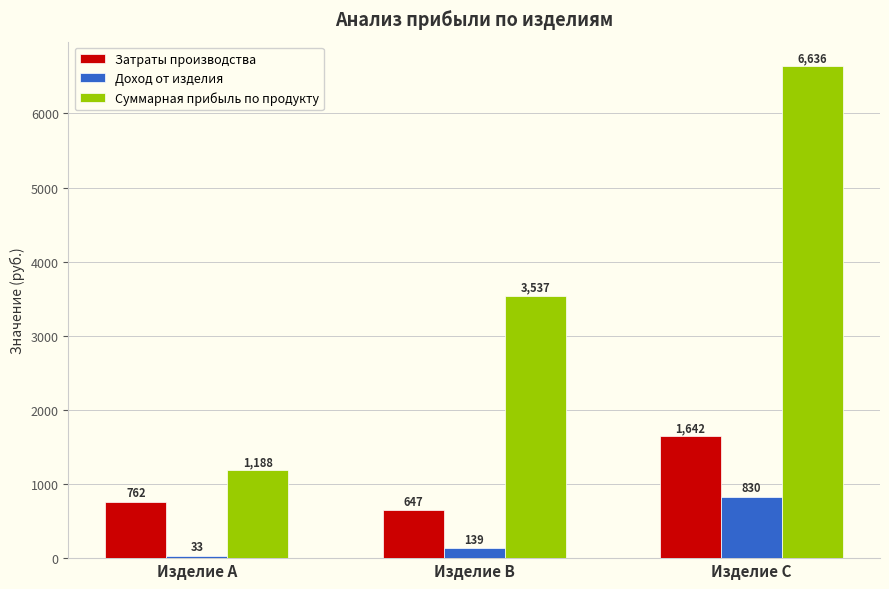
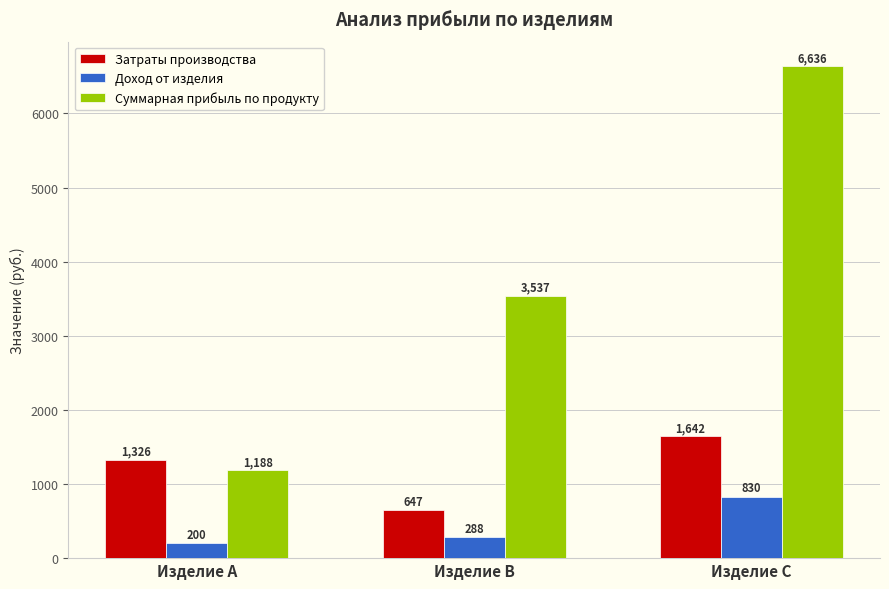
  {
    "Затраты производства": {
-     "Изделие A": "762",
+     "Изделие A": "1,326",
      "Изделие B": "647",
      "Изделие C": "1,642"
    },
    "Доход от изделия": {
-     "Изделие A": "33",
-     "Изделие B": "139",
+     "Изделие A": "200",
+     "Изделие B": "288",
      "Изделие C": "830"
    },
    "Суммарная прибыль по продукту": {
      "Изделие A": "1,188",
      "Изделие B": "3,537",
      "Изделие C": "6,636"
    }
  }
